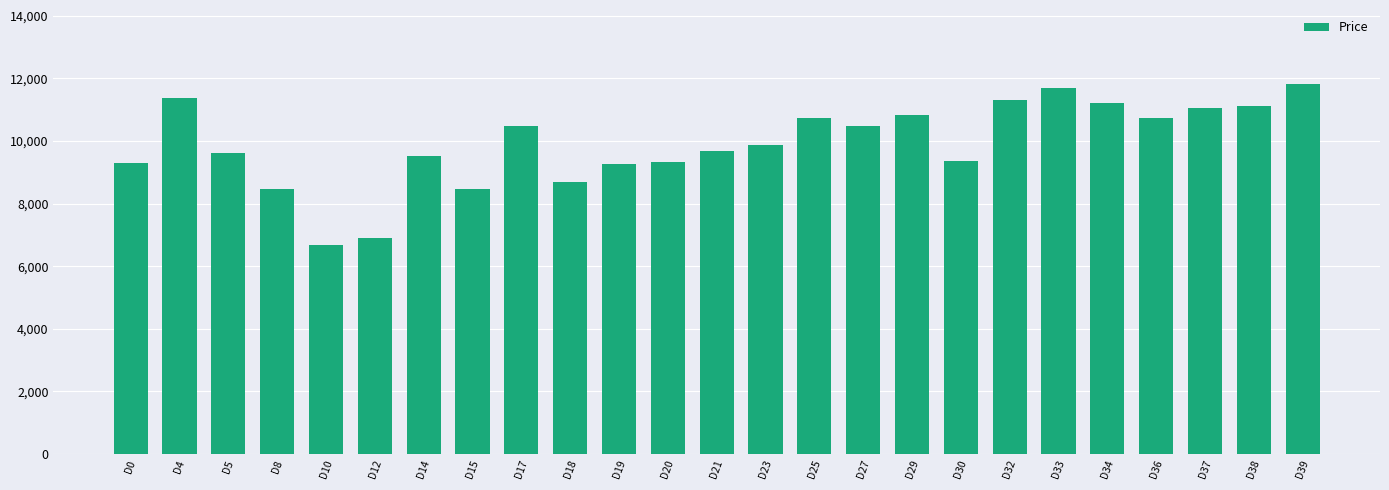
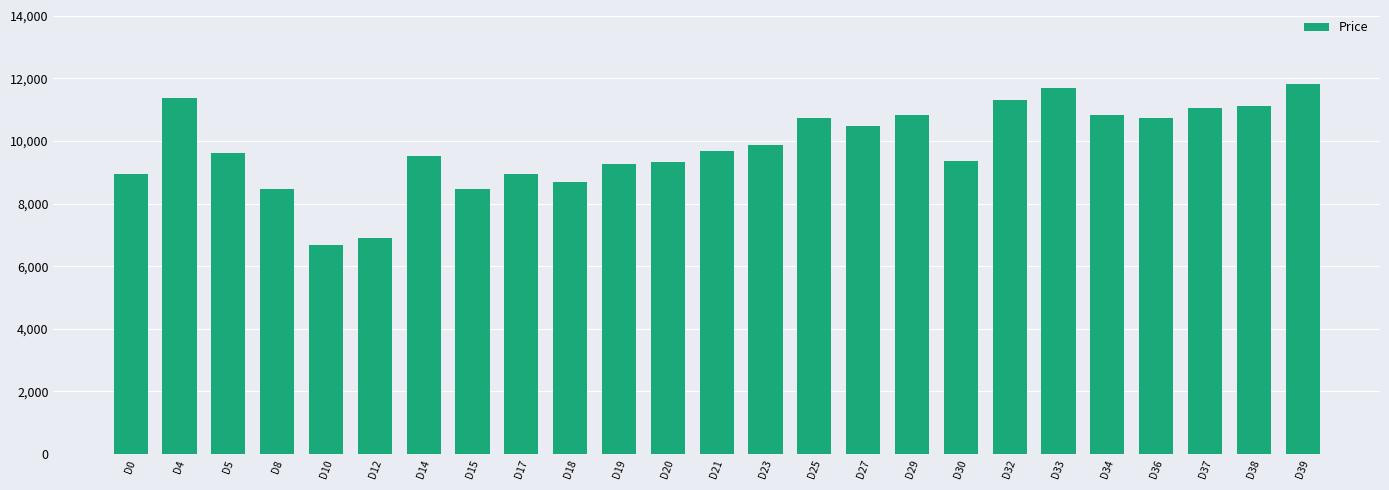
  {
-   "D0": "9,300",
+   "D0": "8,900",
    "D4": "11,400",
    "D5": "9,600",
    "D8": "8,500",
    "D10": "6,700",
    "D12": "6,900",
    "D14": "9,500",
    "D15": "8,500",
-   "D17": "10,500",
+   "D17": "8,900",
    "D18": "8,700",
    "D19": "9,300",
    "D20": "9,300",
    "D21": "9,700",
    "D23": "9,900",
    "D25": "10,700",
    "D27": "10,500",
    "D29": "10,800",
    "D30": "9,400",
    "D32": "11,300",
    "D33": "11,700",
-   "D34": "11,200",
+   "D34": "10,800",
    "D36": "10,700",
    "D37": "11,100",
    "D38": "11,100",
    "D39": "11,800"
  }
